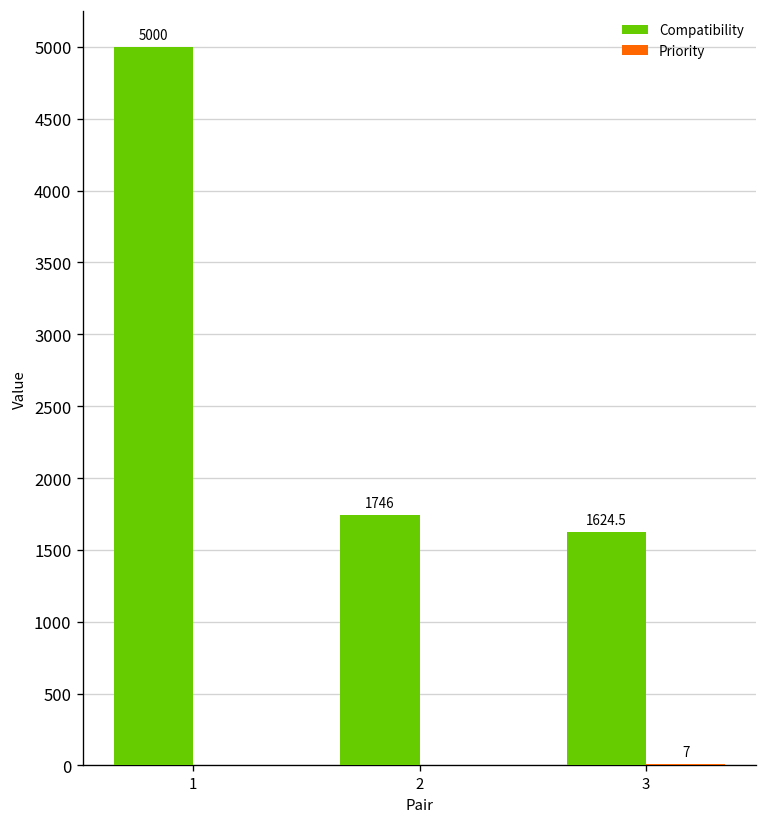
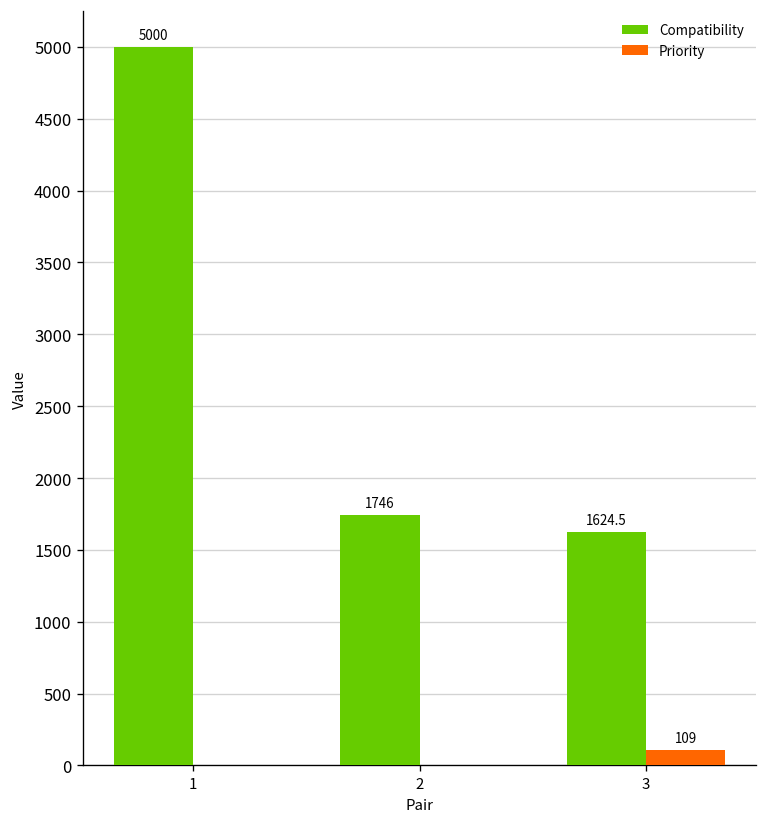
  {
    "Compatibility": {
      "1": 5000,
      "2": 1746,
      "3": 1624.5
    },
    "Priority": {
-     "3": 7
+     "3": 109
    }
  }
